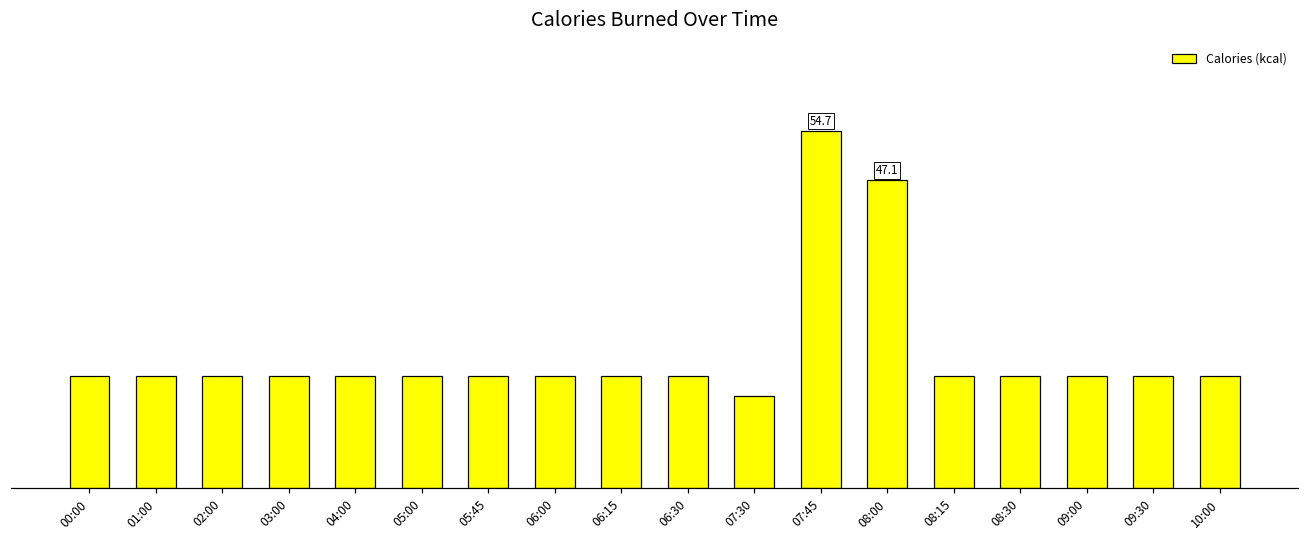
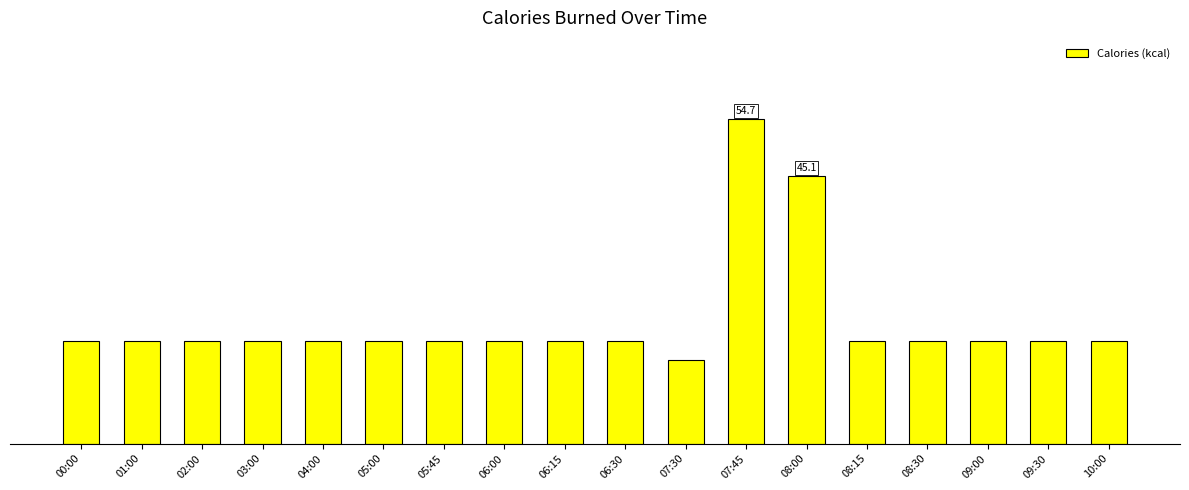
  {
-   "08:00": 47.1
+   "08:00": 45.1
  }
